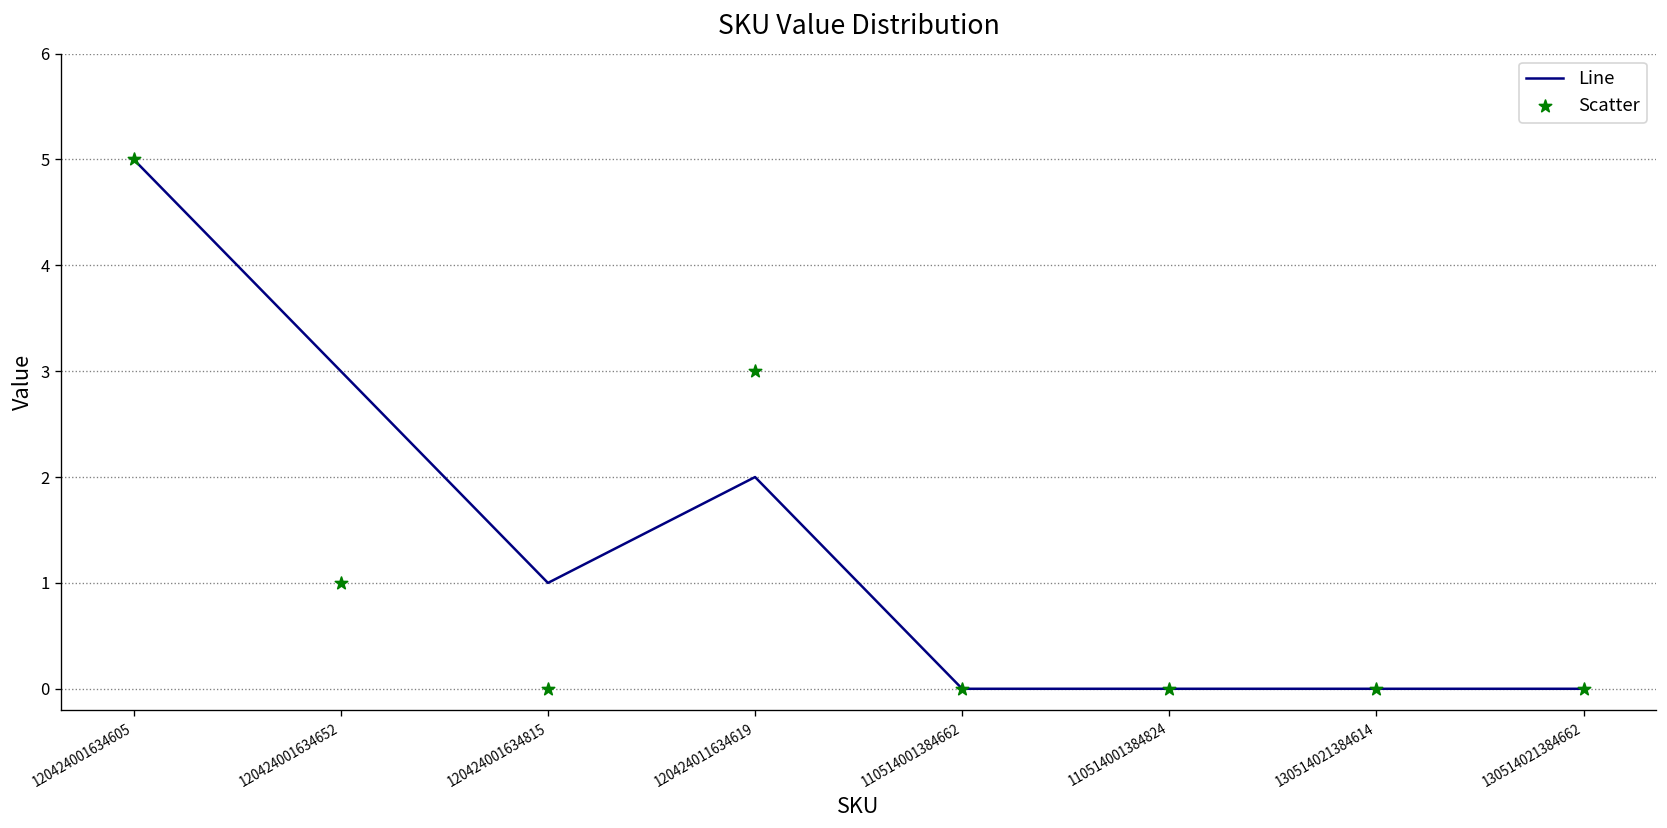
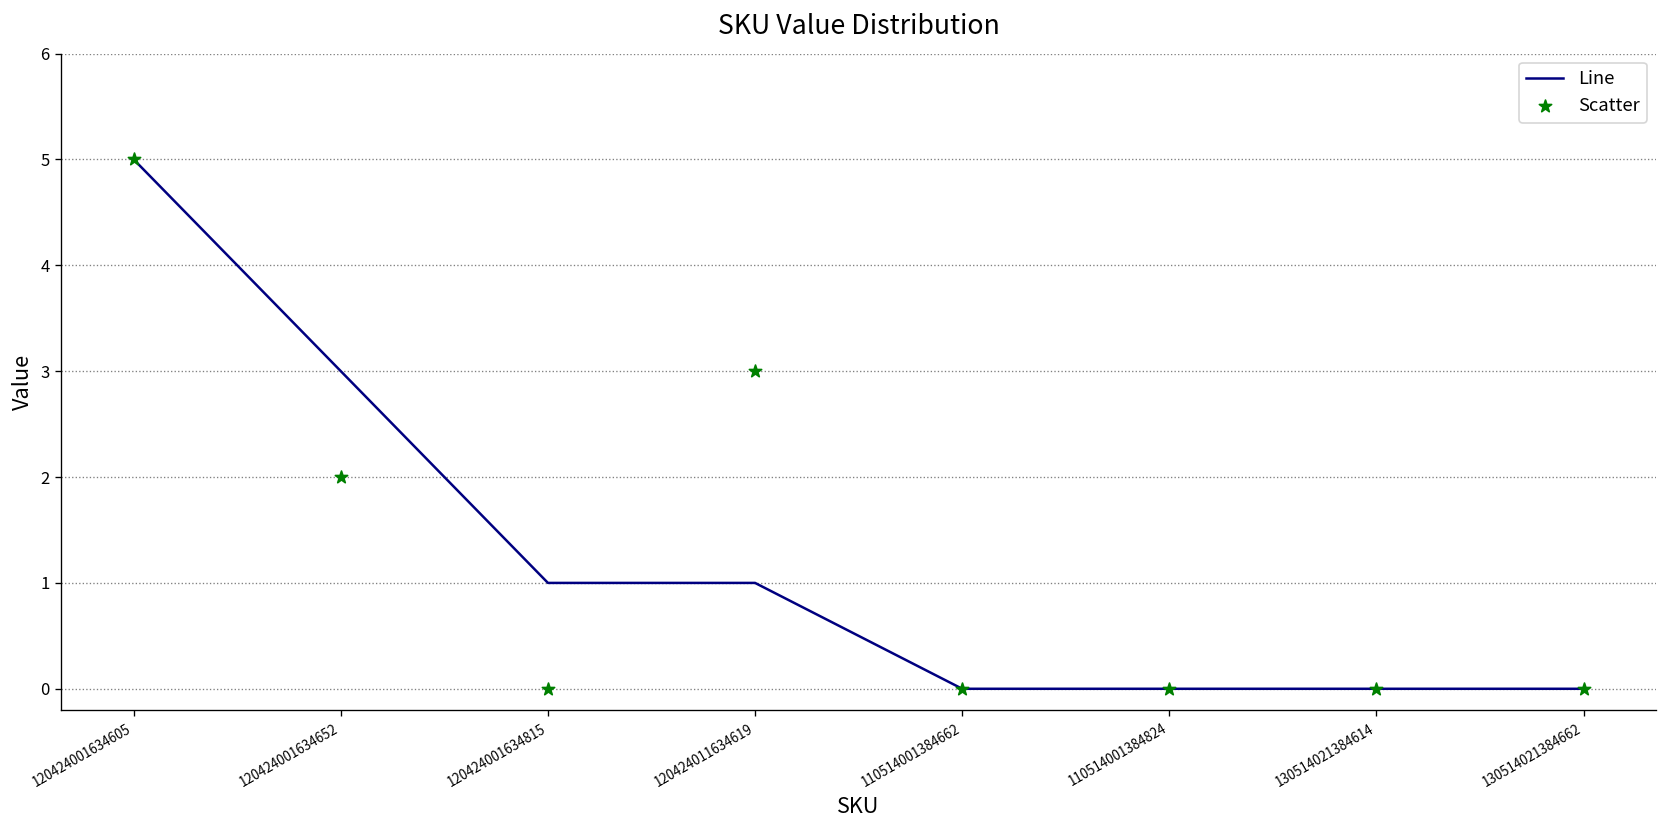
  {
    "Scatter": {
-     "120424001634652": 1
+     "120424001634652": 2
    },
    "Line": {
      "120424001634652": 3,
      "120424001634815": 1,
-     "120424011634619": 2
+     "120424011634619": 1
    }
  }
